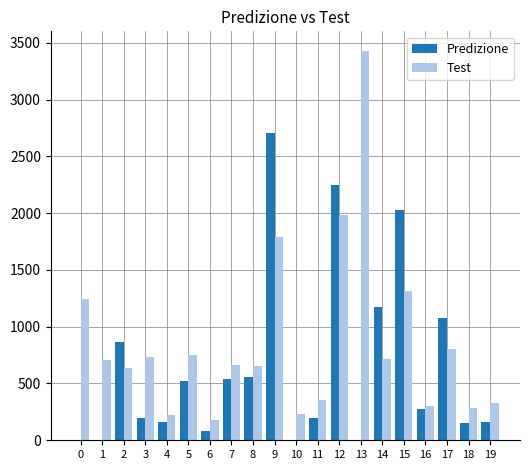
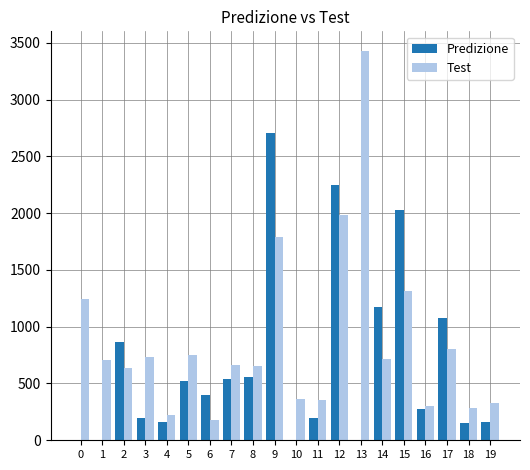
  {
    "Predizione": {
      "2": 870,
      "3": 200,
      "4": 160,
      "5": 530,
-     "6": 80,
+     "6": 390,
      "7": 540,
      "8": 550,
      "9": 2700,
      "11": 190,
      "12": 2250,
      "14": 1180,
      "15": 2030,
      "16": 270,
      "17": 1080,
      "18": 150,
      "19": 160
    },
    "Test": {
      "0": 1240,
      "1": 710,
      "2": 630,
      "3": 730,
      "4": 220,
      "5": 750,
      "6": 180,
      "7": 660,
      "8": 660,
      "9": 1790,
-     "10": 230,
+     "10": 360,
      "11": 360,
      "12": 1980,
      "13": 3430,
      "14": 710,
      "15": 1310,
      "16": 300,
      "17": 810,
      "18": 290,
      "19": 330
    }
  }
